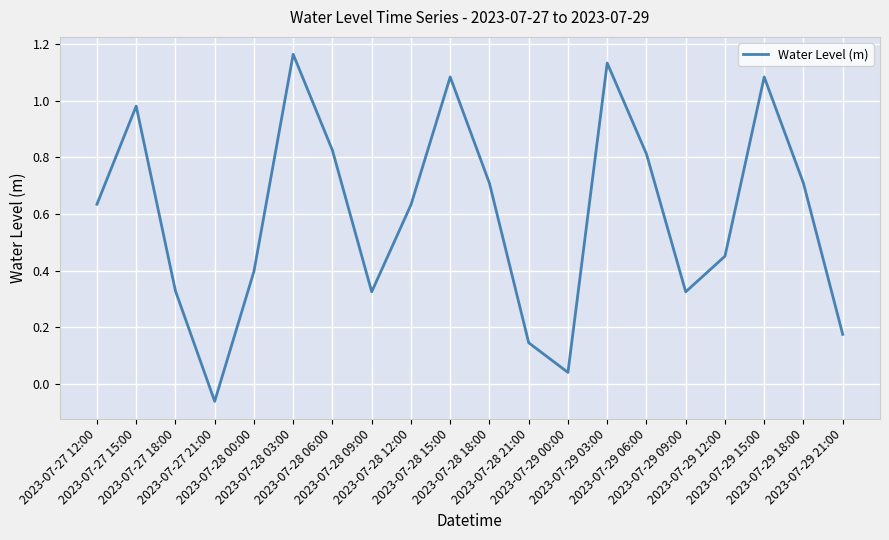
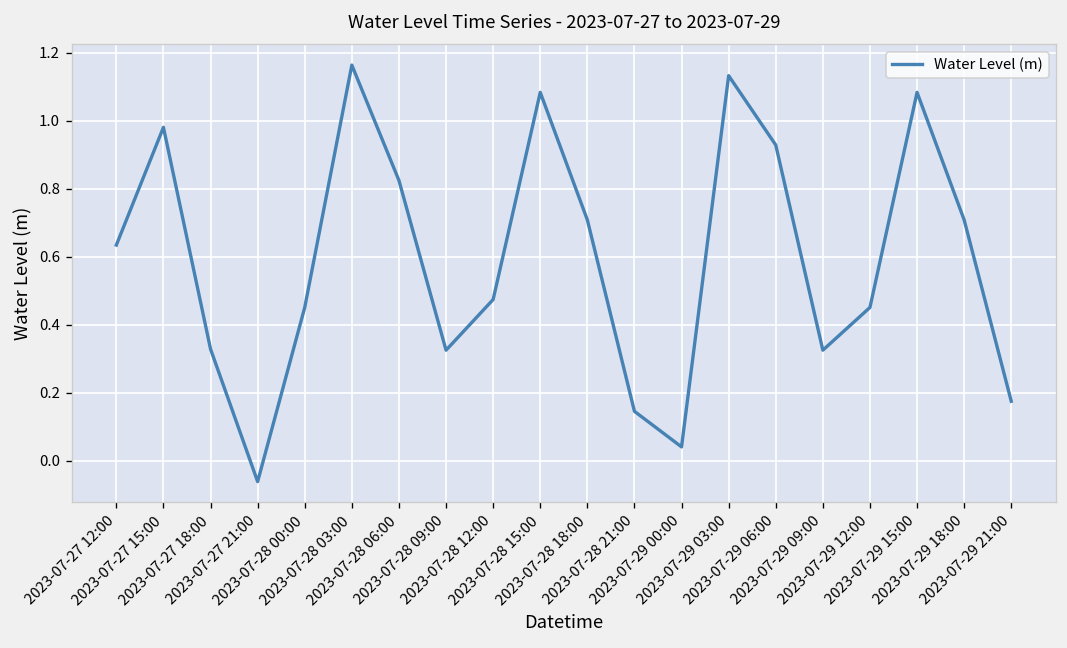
  {
    "2023-07-27 12:00": 0.63,
    "2023-07-27 15:00": 0.98,
    "2023-07-27 18:00": 0.33,
    "2023-07-27 21:00": -0.06,
-   "2023-07-28 00:00": 0.40,
+   "2023-07-28 00:00": 0.45,
    "2023-07-28 03:00": 1.16,
    "2023-07-28 06:00": 0.82,
    "2023-07-28 09:00": 0.32,
-   "2023-07-28 12:00": 0.63,
+   "2023-07-28 12:00": 0.47,
    "2023-07-28 15:00": 1.08,
    "2023-07-28 18:00": 0.71,
    "2023-07-28 21:00": 0.15,
    "2023-07-29 00:00": 0.04,
    "2023-07-29 03:00": 1.13,
-   "2023-07-29 06:00": 0.81,
+   "2023-07-29 06:00": 0.93,
    "2023-07-29 09:00": 0.32,
    "2023-07-29 12:00": 0.45,
    "2023-07-29 15:00": 1.08,
    "2023-07-29 18:00": 0.71,
    "2023-07-29 21:00": 0.17
  }
